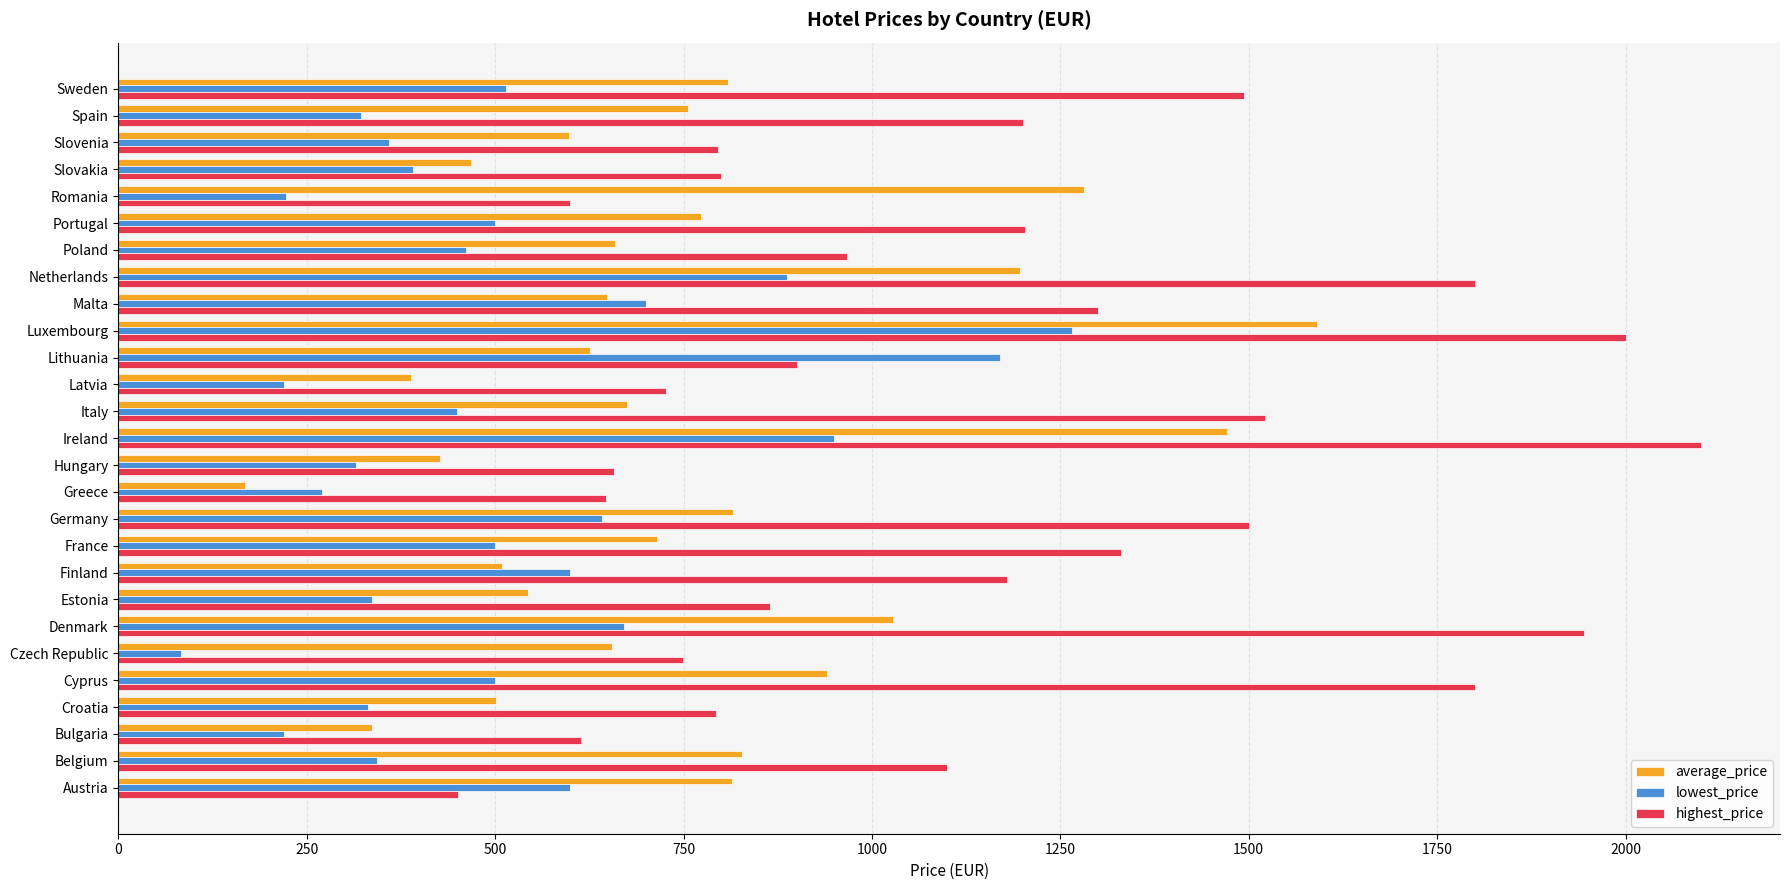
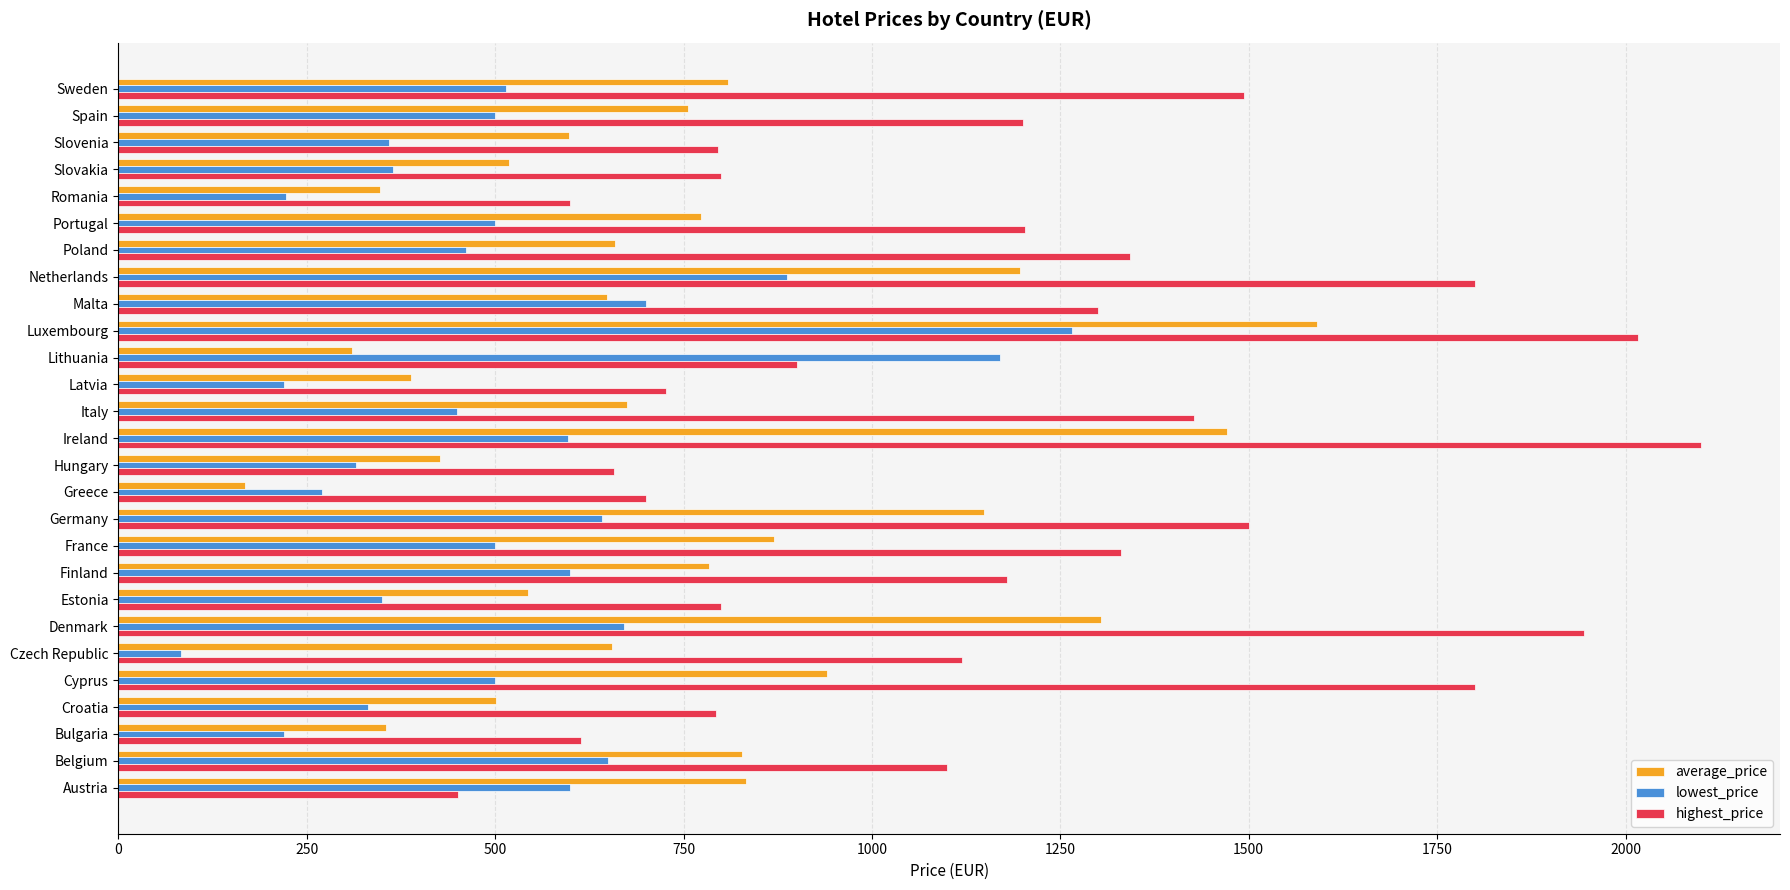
  {
    "average_price": {
      "Sweden": 810,
      "Spain": 760,
      "Slovenia": 600,
-     "Slovakia": 470,
-     "Romania": 1280,
+     "Slovakia": 520,
+     "Romania": 350,
      "Portugal": 770,
      "Poland": 660,
      "Netherlands": 1200,
      "Malta": 650,
      "Luxembourg": 1590,
-     "Lithuania": 630,
+     "Lithuania": 310,
      "Latvia": 390,
      "Italy": 680,
      "Ireland": 1470,
      "Hungary": 430,
      "Greece": 170,
-     "Germany": 820,
-     "France": 710,
-     "Finland": 510,
+     "Germany": 1150,
+     "France": 870,
+     "Finland": 780,
      "Estonia": 540,
-     "Denmark": 1030,
+     "Denmark": 1300,
      "Czech Republic": 660,
      "Cyprus": 940,
      "Croatia": 500,
-     "Bulgaria": 340,
+     "Bulgaria": 350,
      "Belgium": 830,
-     "Austria": 810
+     "Austria": 830
    },
    "lowest_price": {
      "Sweden": 510,
-     "Spain": 320,
+     "Spain": 500,
      "Slovenia": 360,
-     "Slovakia": 390,
+     "Slovakia": 360,
      "Romania": 220,
      "Portugal": 500,
      "Poland": 460,
      "Netherlands": 890,
      "Malta": 700,
      "Luxembourg": 1270,
      "Lithuania": 1170,
      "Latvia": 220,
      "Italy": 450,
-     "Ireland": 950,
+     "Ireland": 600,
      "Hungary": 320,
      "Greece": 270,
      "Germany": 640,
      "France": 500,
      "Finland": 600,
-     "Estonia": 340,
+     "Estonia": 350,
      "Denmark": 670,
      "Czech Republic": 80,
      "Cyprus": 500,
      "Croatia": 330,
      "Bulgaria": 220,
-     "Belgium": 340,
+     "Belgium": 650,
      "Austria": 600
    },
    "highest_price": {
      "Sweden": 1490,
      "Spain": 1200,
      "Slovenia": 800,
      "Slovakia": 800,
      "Romania": 600,
      "Portugal": 1200,
-     "Poland": 970,
+     "Poland": 1340,
      "Netherlands": 1800,
      "Malta": 1300,
-     "Luxembourg": 2000,
+     "Luxembourg": 2020,
      "Lithuania": 900,
      "Latvia": 730,
-     "Italy": 1520,
+     "Italy": 1430,
      "Ireland": 2100,
      "Hungary": 660,
-     "Greece": 650,
+     "Greece": 700,
      "Germany": 1500,
      "France": 1330,
      "Finland": 1180,
-     "Estonia": 870,
+     "Estonia": 800,
      "Denmark": 1940,
-     "Czech Republic": 750,
+     "Czech Republic": 1120,
      "Cyprus": 1800,
      "Croatia": 790,
      "Bulgaria": 610,
      "Belgium": 1100,
      "Austria": 450
    }
  }
